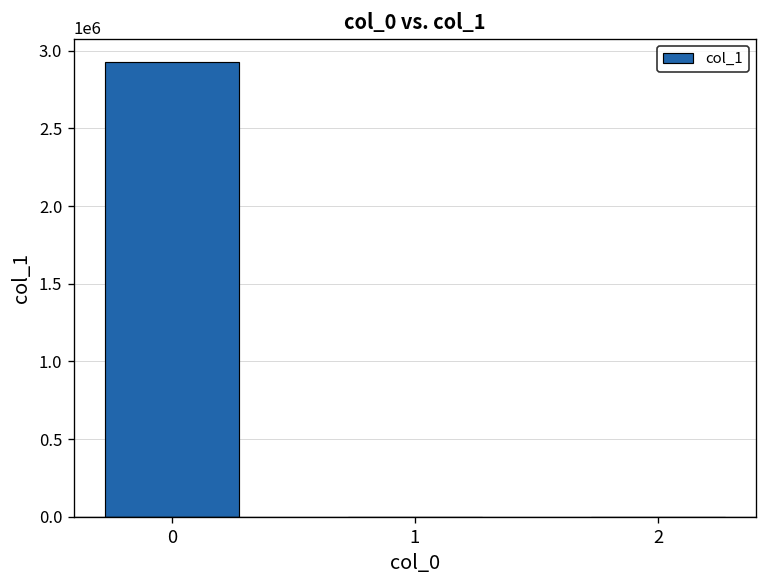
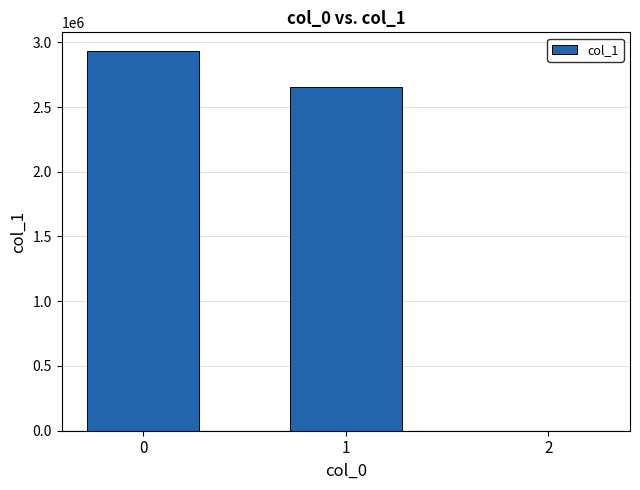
  {
    "0": 2930000,
-   "1": 0
+   "1": 2650000
  }
